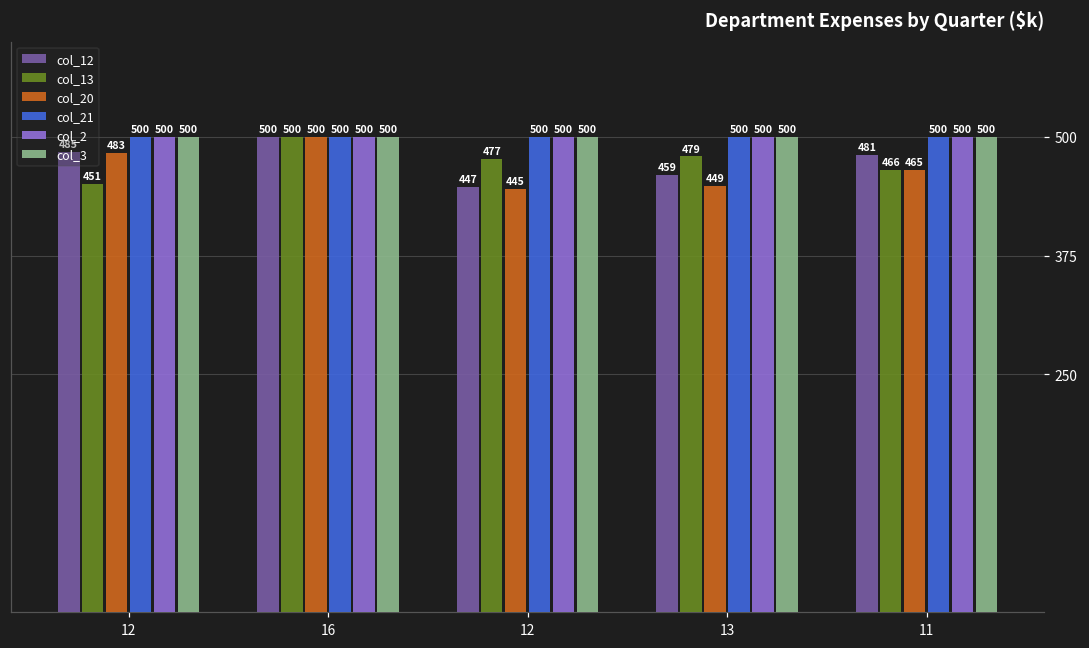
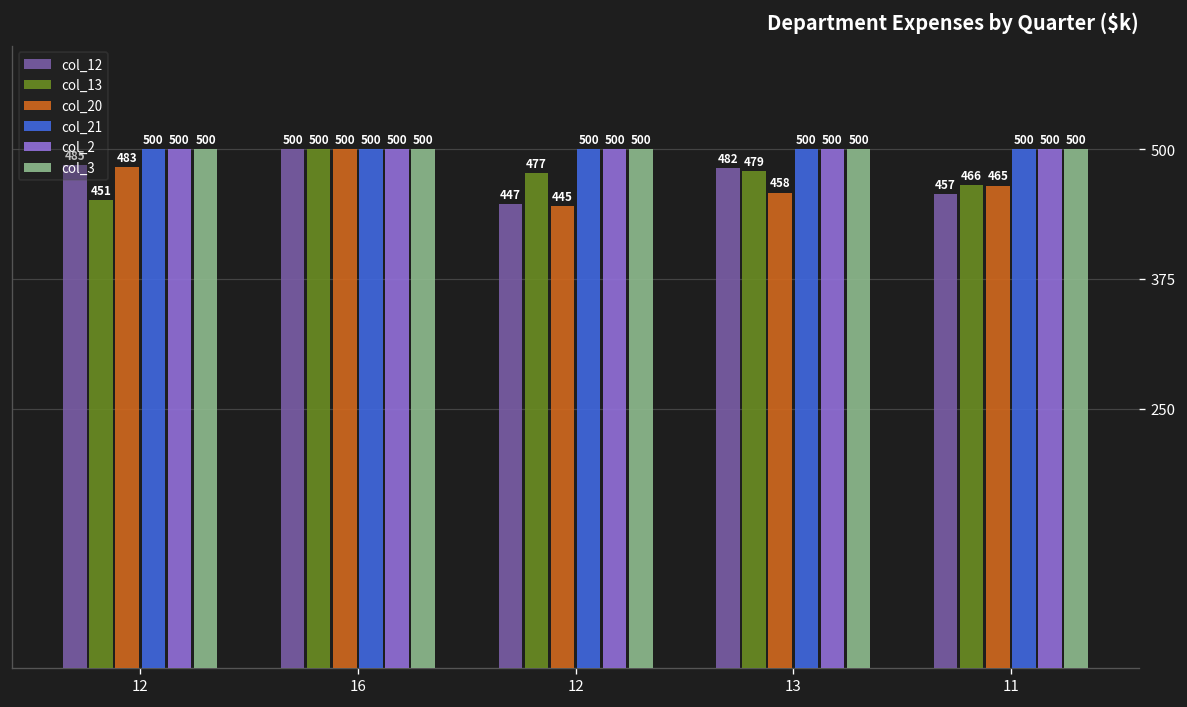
  {
    "col_12": {
      "16": 500,
-     "13": 459,
-     "11": 481
+     "13": 482,
+     "11": 457
    },
    "col_13": {
      "16": 500,
      "13": 479,
      "11": 466
    },
    "col_20": {
      "16": 500,
-     "13": 449,
+     "13": 458,
      "11": 465
    },
    "col_21": {
      "16": 500,
      "13": 500,
      "11": 500
    },
    "col_2": {
      "16": 500,
      "13": 500,
      "11": 500
    },
    "col_3": {
      "16": 500,
      "13": 500,
      "11": 500
    }
  }
